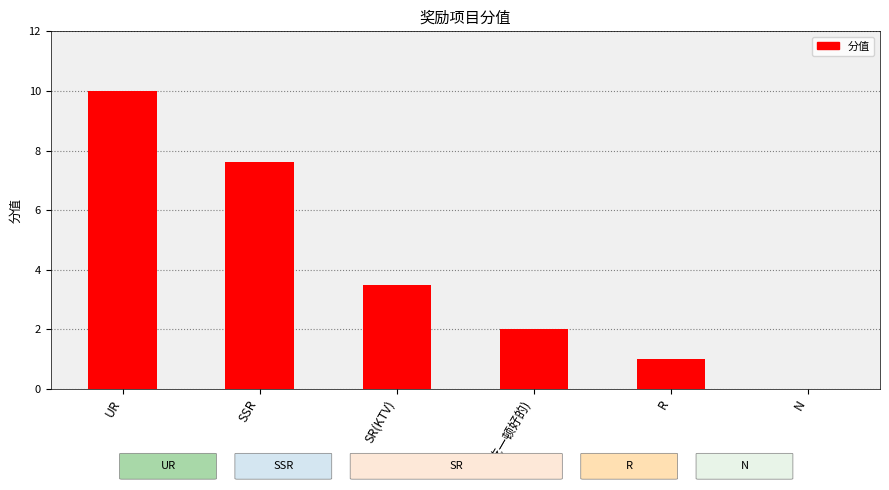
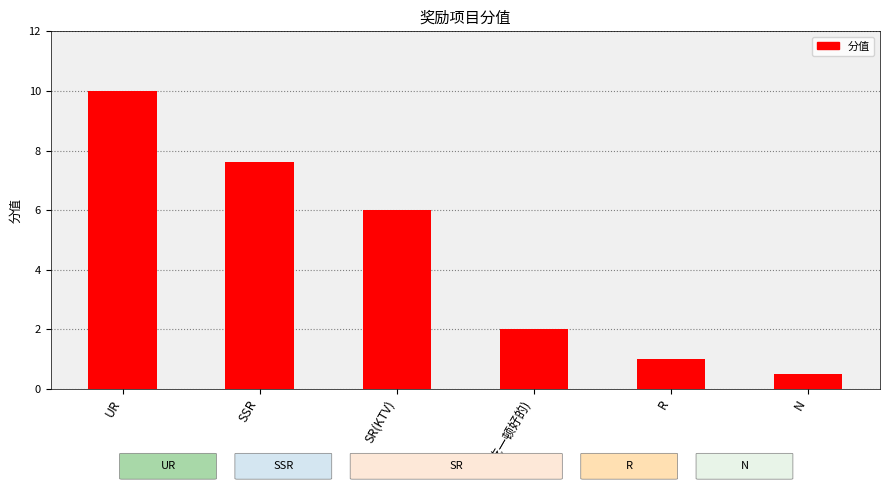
  {
    "UR": 10.0,
    "SSR": 7.6,
-   "SR(KTV)": 3.5,
+   "SR(KTV)": 6.0,
    "R": 1.0,
-   "N": 0.0
+   "N": 0.5
  }
